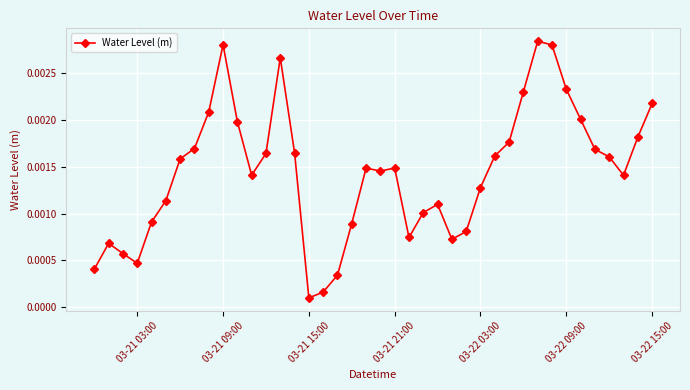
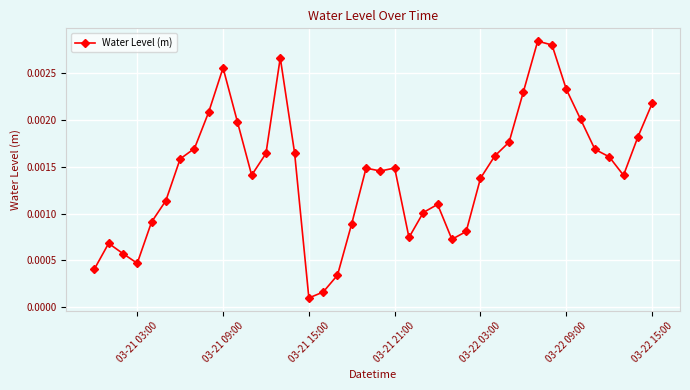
  {
    "03-21 03:00": 0.0005,
-   "03-21 09:00": 0.0028,
+   "03-21 09:00": 0.0026,
    "03-21 15:00": 0.0001,
    "03-21 21:00": 0.0015,
-   "03-22 03:00": 0.0013,
+   "03-22 03:00": 0.0014,
    "03-22 09:00": 0.0023,
    "03-22 15:00": 0.0022
  }
